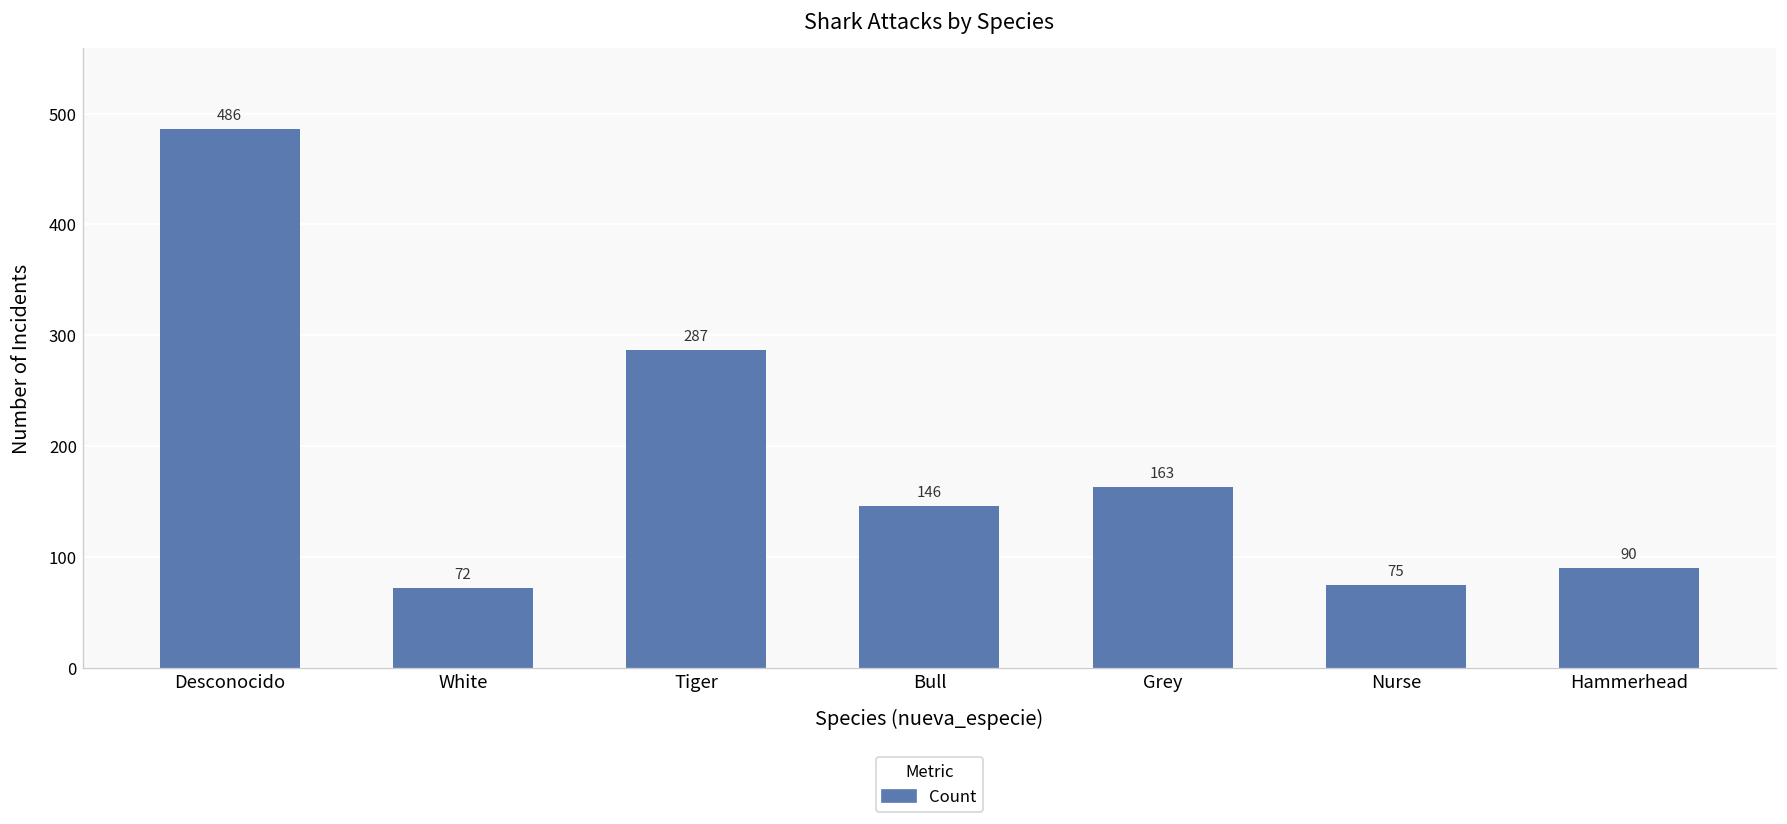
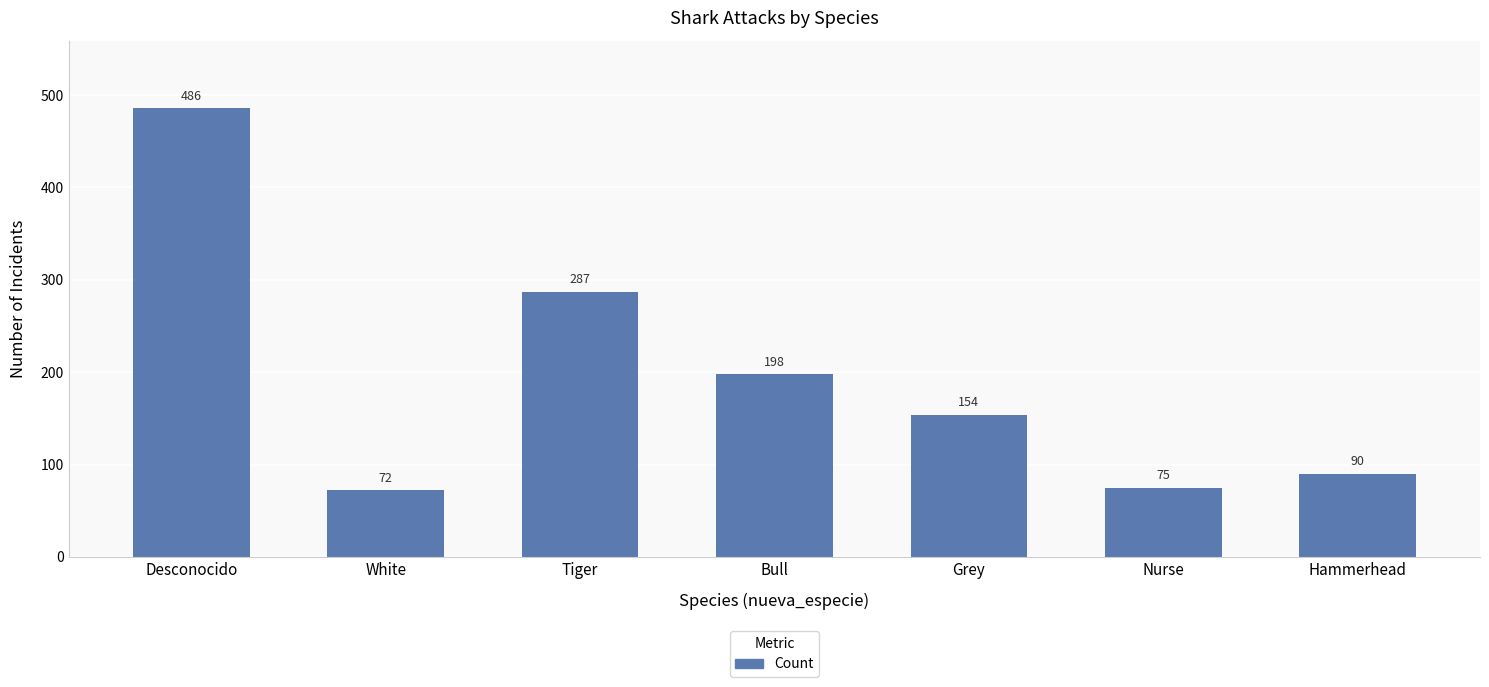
  {
    "Desconocido": 486,
    "White": 72,
    "Tiger": 287,
-   "Bull": 146,
-   "Grey": 163,
+   "Bull": 198,
+   "Grey": 154,
    "Nurse": 75,
    "Hammerhead": 90
  }
